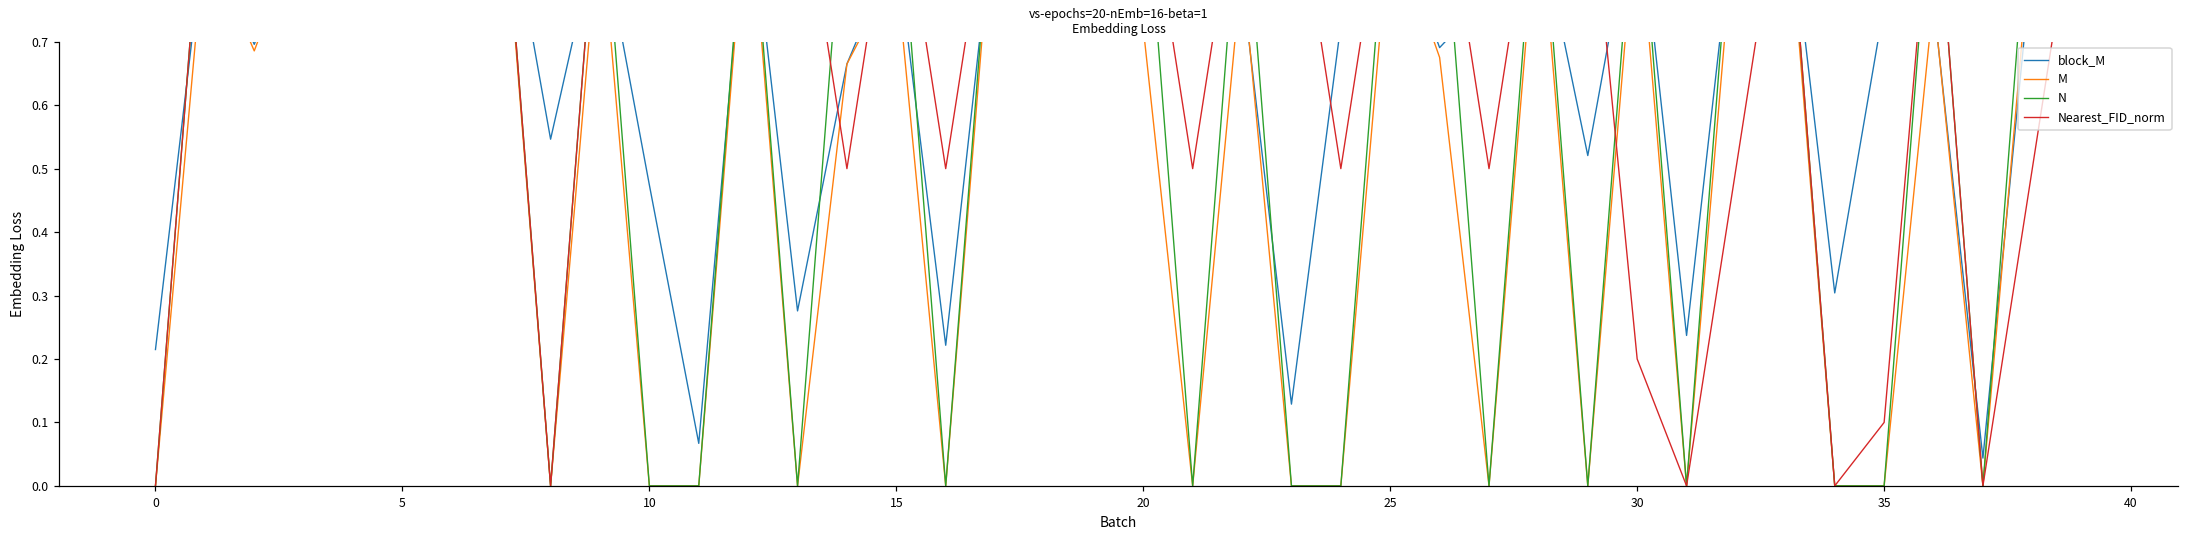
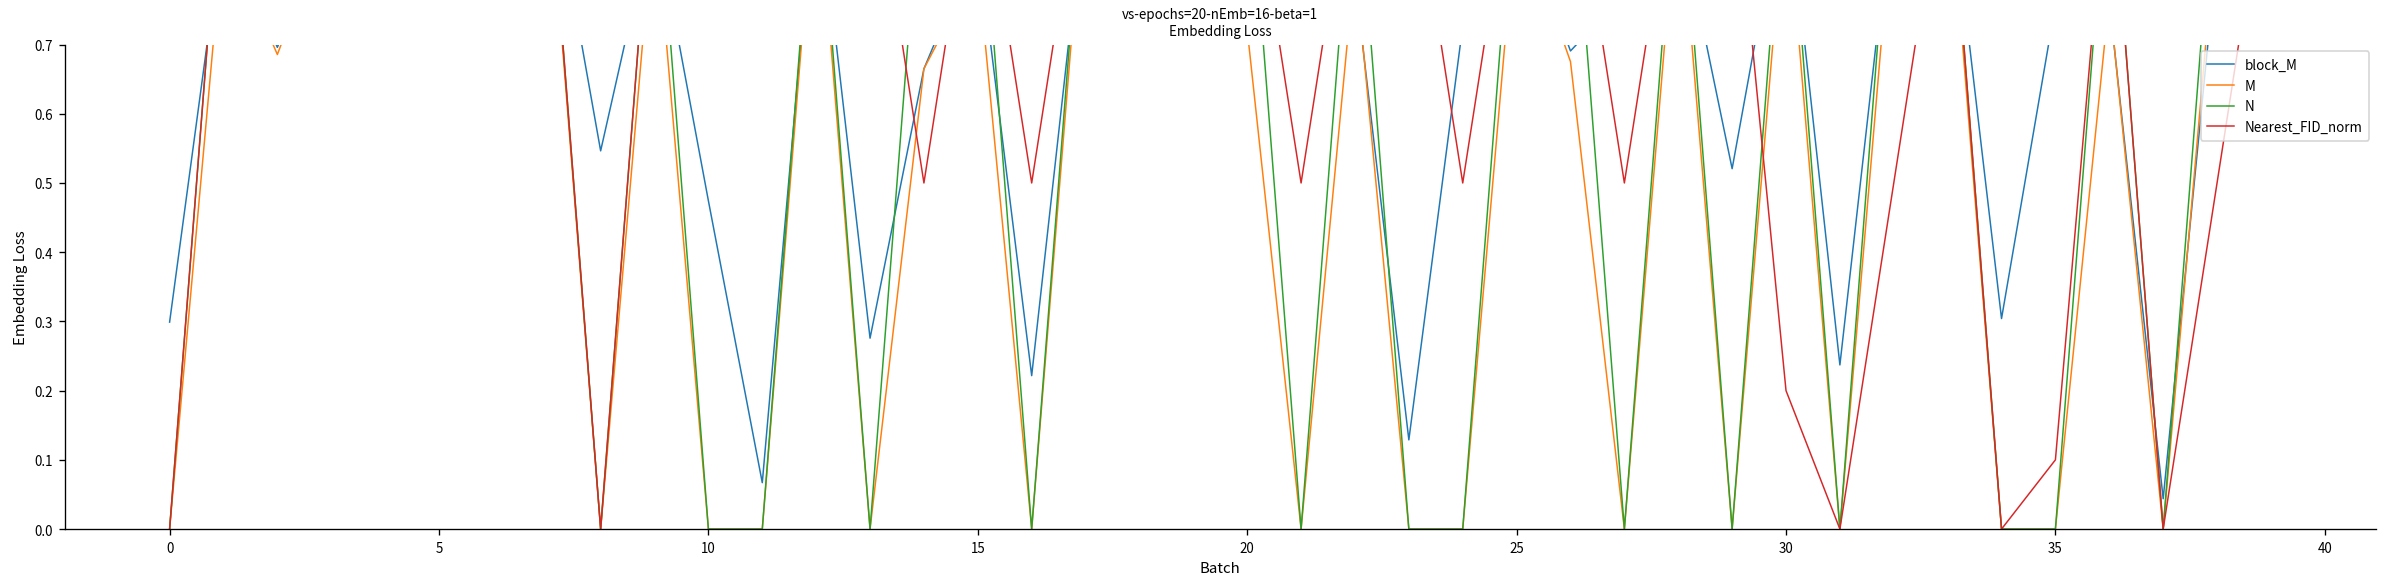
  {
    "block_M": {
-     "0": 0.21,
+     "0": 0.30,
      "10": 0.47
    },
    "Nearest_FID_norm": {
      "30": 0.20,
      "35": 0.10
    }
  }
